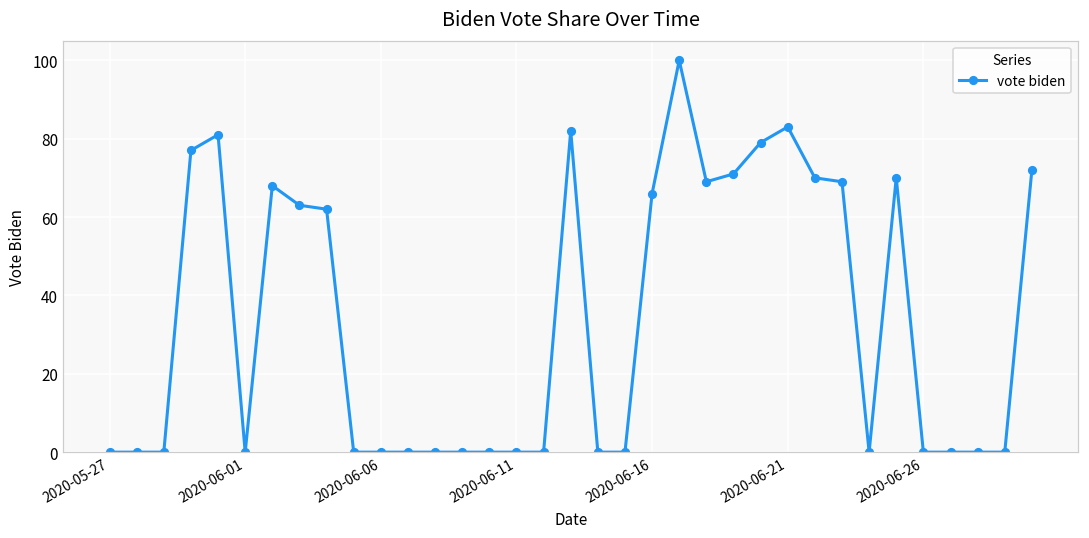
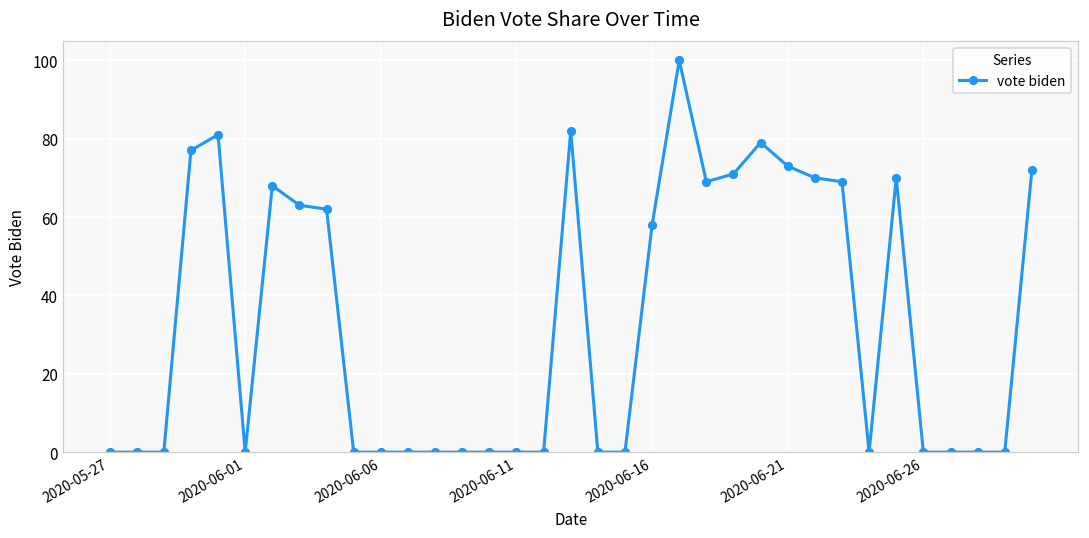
  {
    "2020-05-27": 0,
    "2020-06-01": 0,
    "2020-06-06": 0,
    "2020-06-11": 0,
-   "2020-06-16": 66,
-   "2020-06-21": 83,
+   "2020-06-16": 58,
+   "2020-06-21": 73,
    "2020-06-26": 0
  }
